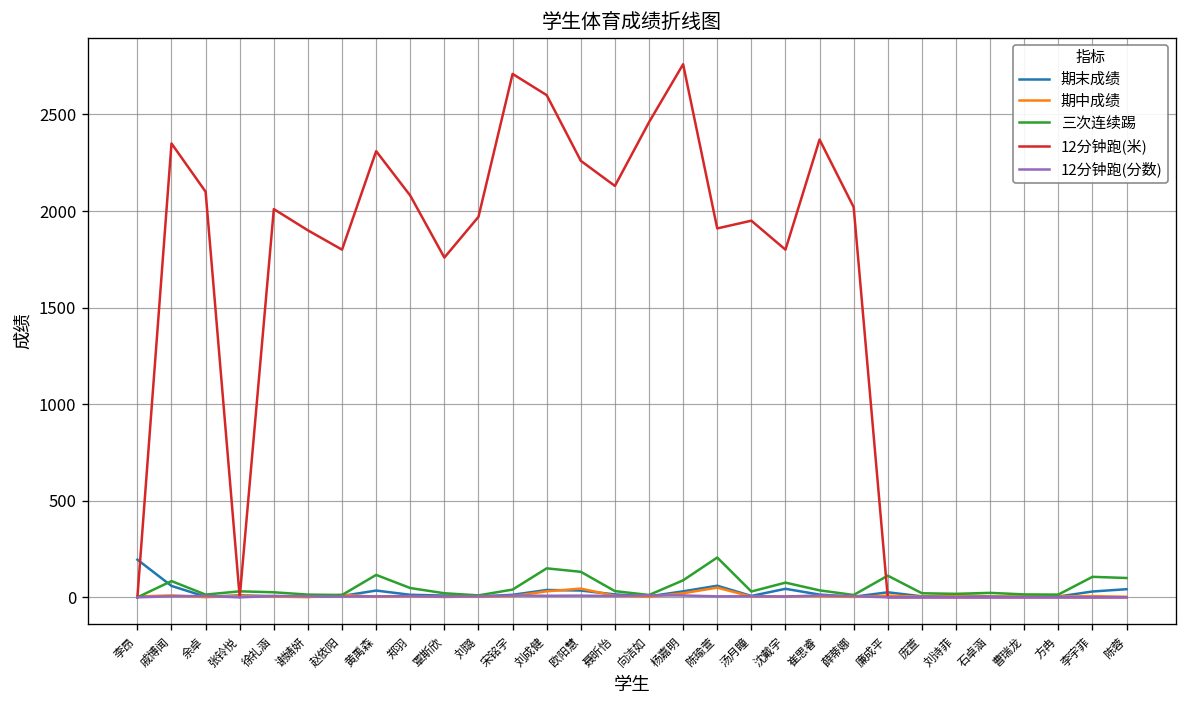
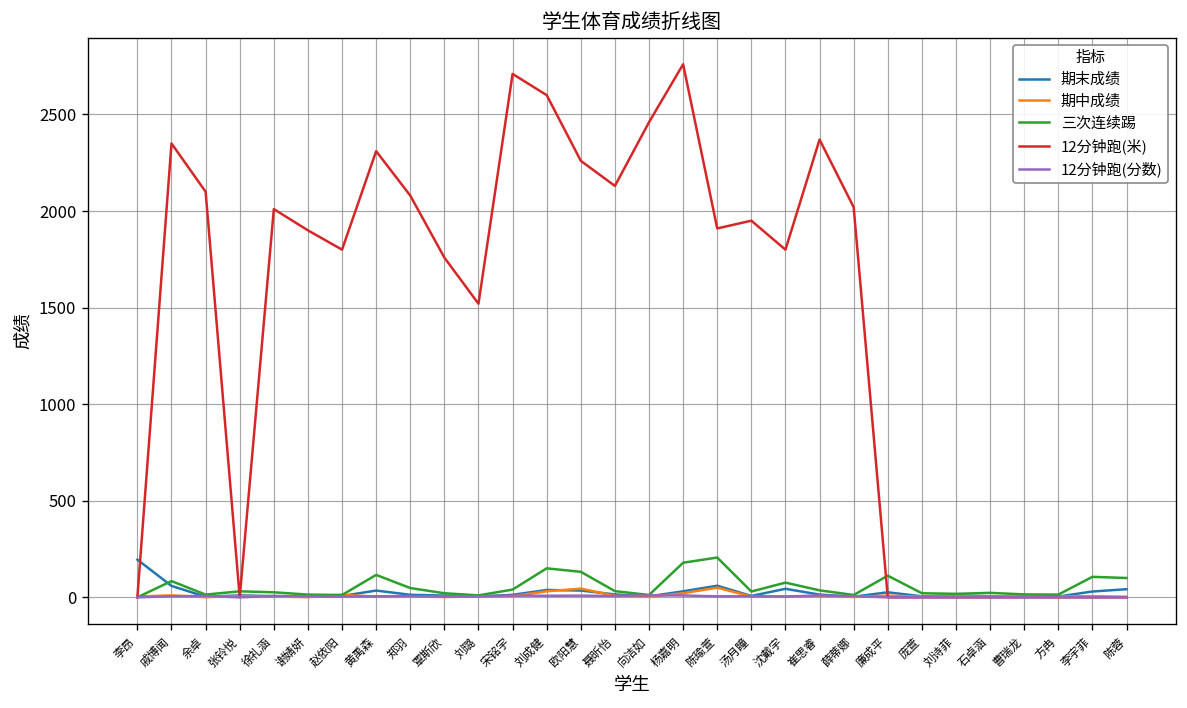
  {
    "期末成绩": {
      "李昂": 200,
      "戚博闻": 60,
      "黄禹森": 40,
      "沈戴宇": 40,
      "廉成平": 30,
      "李宇菲": 30,
      "陈蓉": 40
    },
    "三次连续踢": {
      "戚博闻": 80,
      "张铃悦": 30,
      "徐礼涵": 30,
      "黄禹森": 120,
      "郑羽": 50,
      "宋铭宇": 40,
      "刘成健": 150,
      "欧阳慧": 130,
      "聂昕怡": 30,
-     "杨嘉明": 90,
+     "杨嘉明": 180,
      "陈瑜萱": 210,
      "汤月瞳": 30,
      "沈戴宇": 80,
      "崔思睿": 40,
      "廉成平": 110,
      "庞萱": 20,
      "石卓涵": 20,
      "李宇菲": 110,
      "陈蓉": 100
    },
    "12分钟跑(米)": {
      "戚博闻": 2350,
      "余卓": 2100,
      "徐礼涵": 2010,
      "谢婧妍": 1900,
      "赵依阳": 1800,
      "黄禹森": 2310,
      "郑羽": 2080,
      "覃斯欣": 1760,
-     "刘璐": 1970,
+     "刘璐": 1520,
      "宋铭宇": 2710,
      "刘成健": 2600,
      "欧阳慧": 2260,
      "聂昕怡": 2130,
      "向洁如": 2460,
      "杨嘉明": 2760,
      "陈瑜萱": 1910,
      "汤月瞳": 1950,
      "沈戴宇": 1800,
      "崔思睿": 2370,
      "薛蒂娜": 2020
    },
    "12分钟跑(分数)": {
      "刘成健": 10,
      "欧阳慧": 10,
      "陈瑜萱": 10
    }
  }
